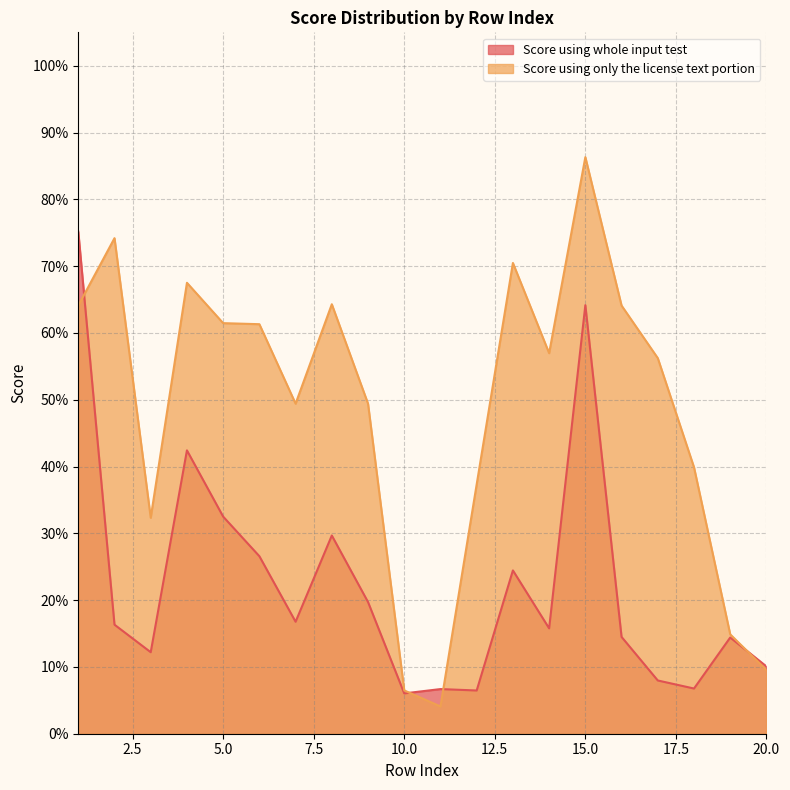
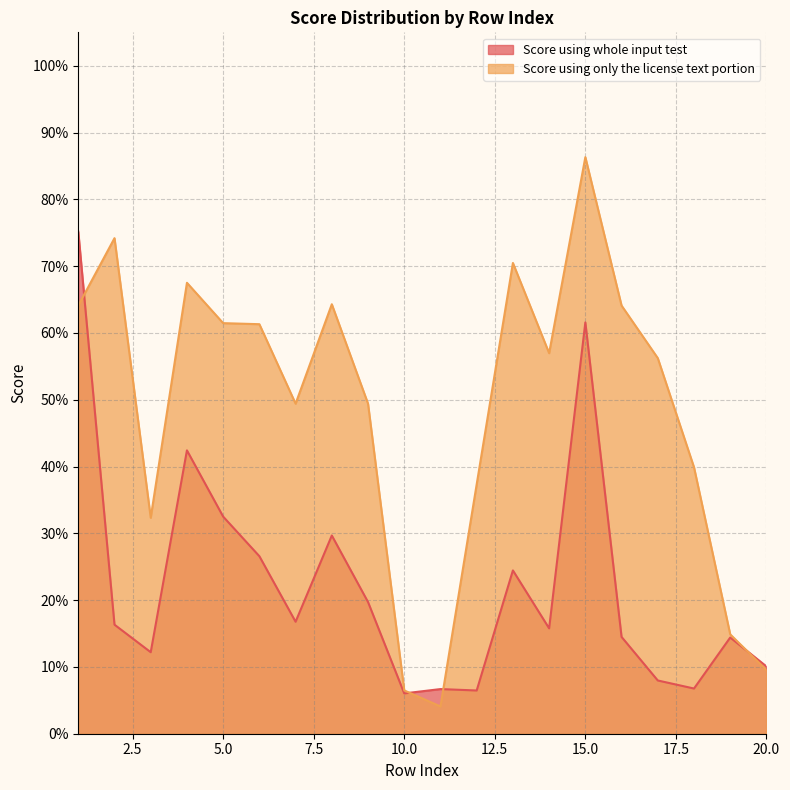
  {
    "Score using whole input test": {
      "5.0": "33%",
      "10.0": "6%",
-     "15.0": "64%",
+     "15.0": "62%",
      "20.0": "10%"
    },
    "Score using only the license text portion": {
      "5.0": "61%",
      "10.0": "6%",
      "15.0": "86%",
      "20.0": "10%"
    }
  }
